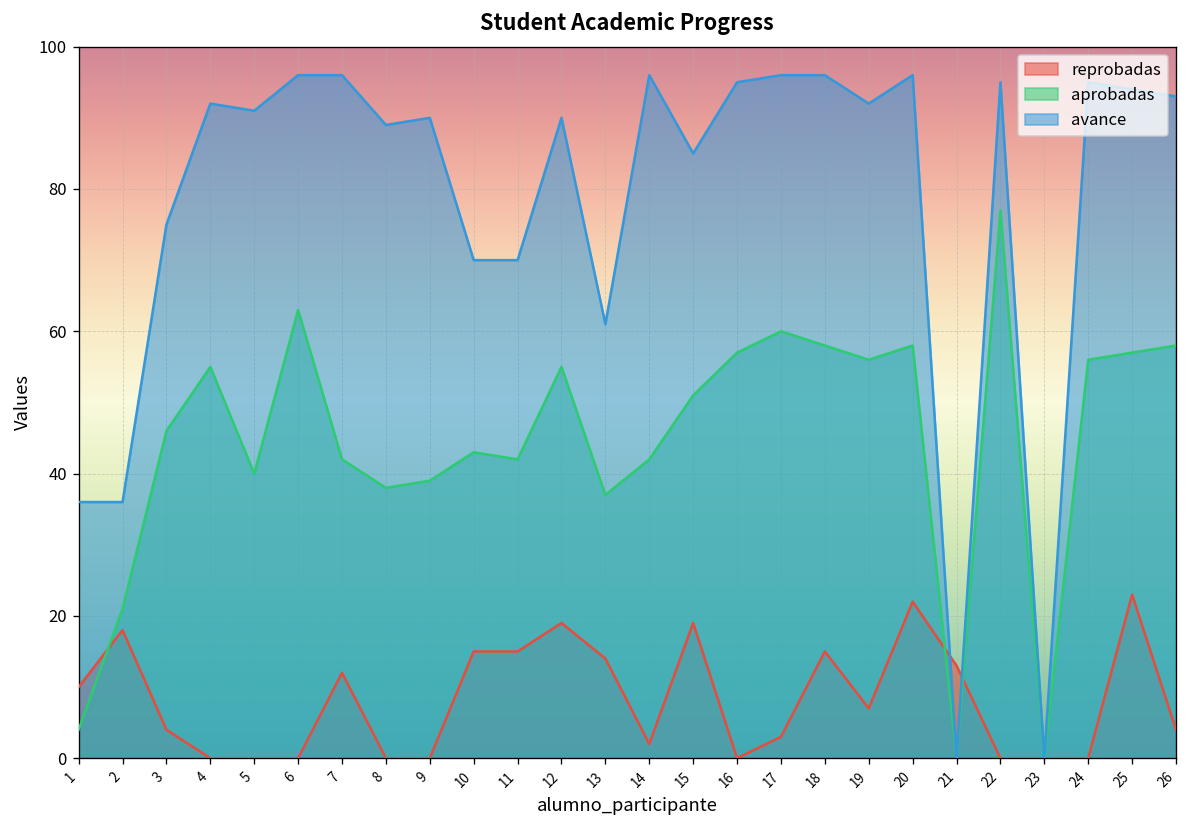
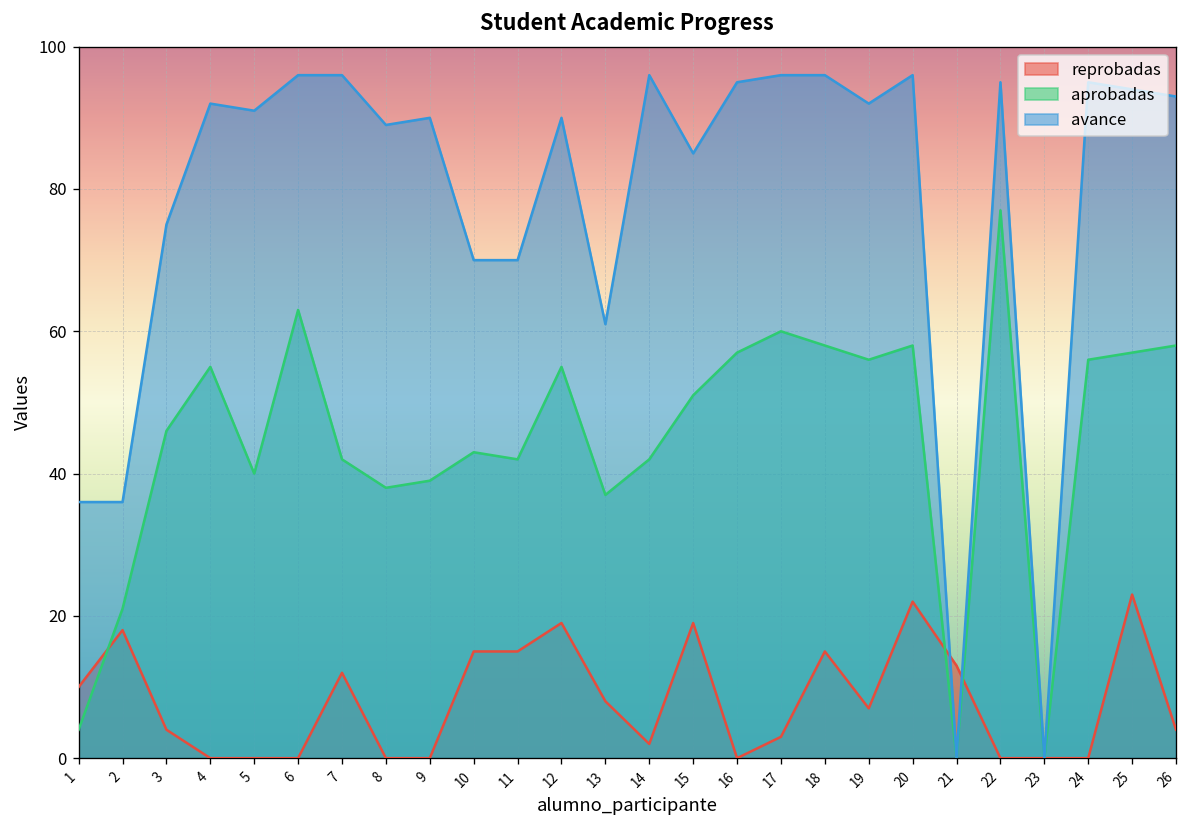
  {
    "reprobadas": {
      "1": 10,
      "2": 18,
      "3": 4,
      "4": 0,
      "5": 0,
      "6": 0,
      "7": 12,
      "8": 0,
      "9": 0,
      "10": 15,
      "11": 15,
      "12": 19,
-     "13": 14,
+     "13": 8,
      "14": 2,
      "15": 19,
      "16": 0,
      "17": 3,
      "18": 15,
      "19": 7,
      "20": 22,
      "21": 13,
      "22": 0,
      "24": 0,
      "25": 23,
      "26": 4
    },
    "aprobadas": {
      "1": 4,
      "2": 21,
      "3": 46,
      "4": 55,
      "5": 40,
      "6": 63,
      "7": 42,
      "8": 38,
      "9": 39,
      "10": 43,
      "11": 42,
      "12": 55,
      "13": 37,
      "14": 42,
      "15": 51,
      "16": 57,
      "17": 60,
      "18": 58,
      "19": 56,
      "20": 58,
      "22": 77,
      "24": 56,
      "25": 57,
      "26": 58
    },
    "avance": {
      "1": 36,
      "2": 36,
      "3": 75,
      "4": 92,
      "5": 91,
      "6": 96,
      "7": 96,
      "8": 89,
      "9": 90,
      "10": 70,
      "11": 70,
      "12": 90,
      "13": 61,
      "14": 96,
      "15": 85,
      "16": 95,
      "17": 96,
      "18": 96,
      "19": 92,
      "20": 96,
      "22": 95,
      "26": 93
    }
  }
